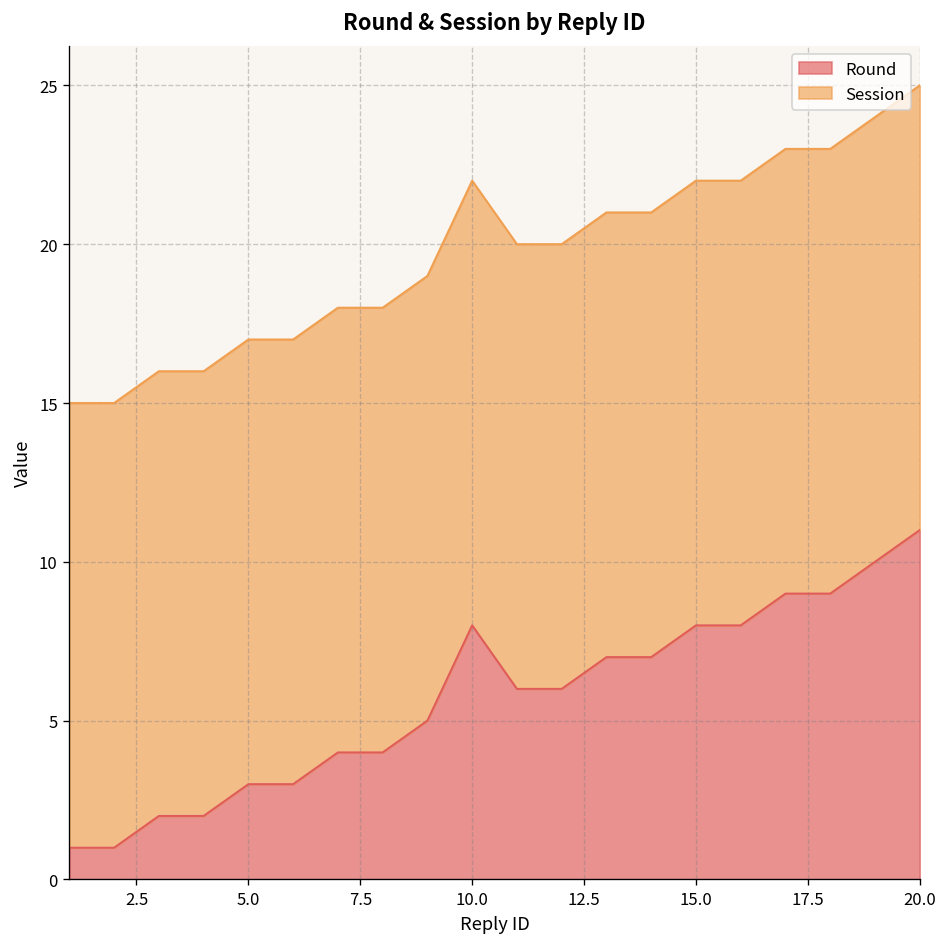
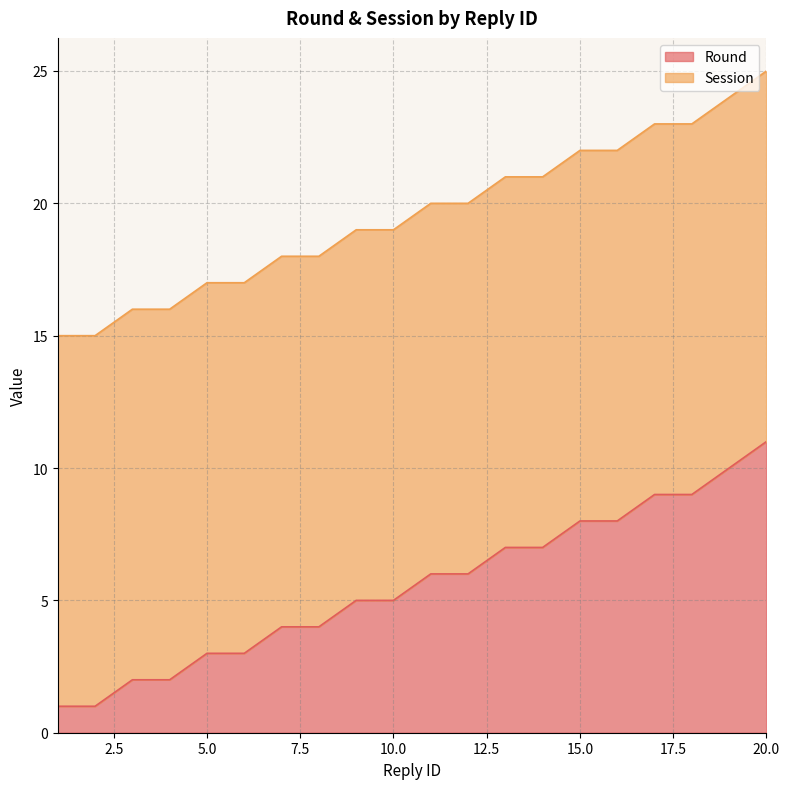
  {
    "Round": {
      "5.0": 3,
-     "10.0": 8,
+     "10.0": 5,
      "15.0": 8,
      "20.0": 11
    },
    "Session": {
      "5.0": 14,
      "10.0": 14,
      "15.0": 14,
      "20.0": 14
    }
  }
